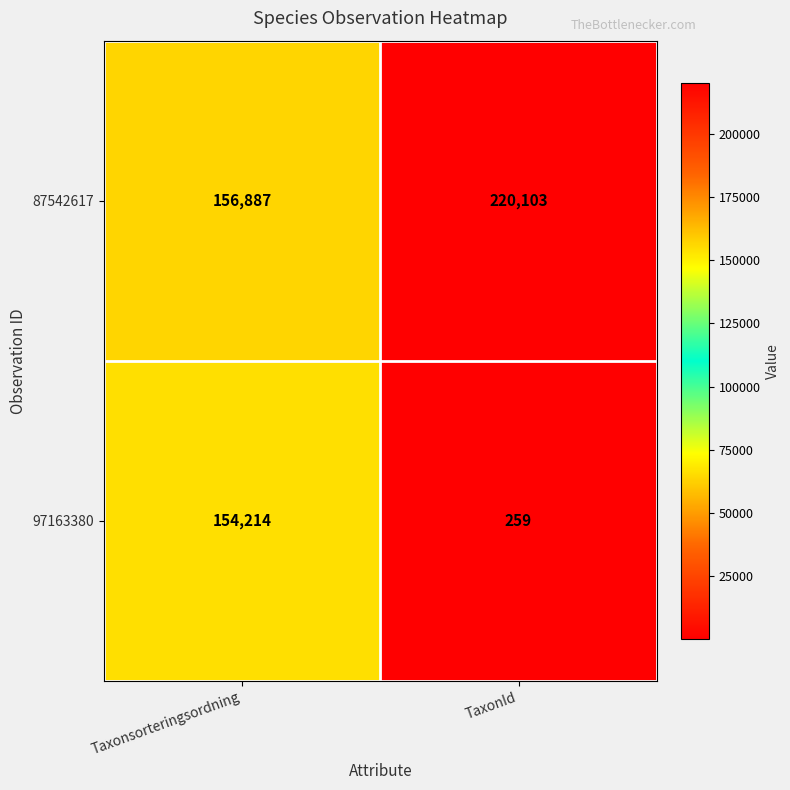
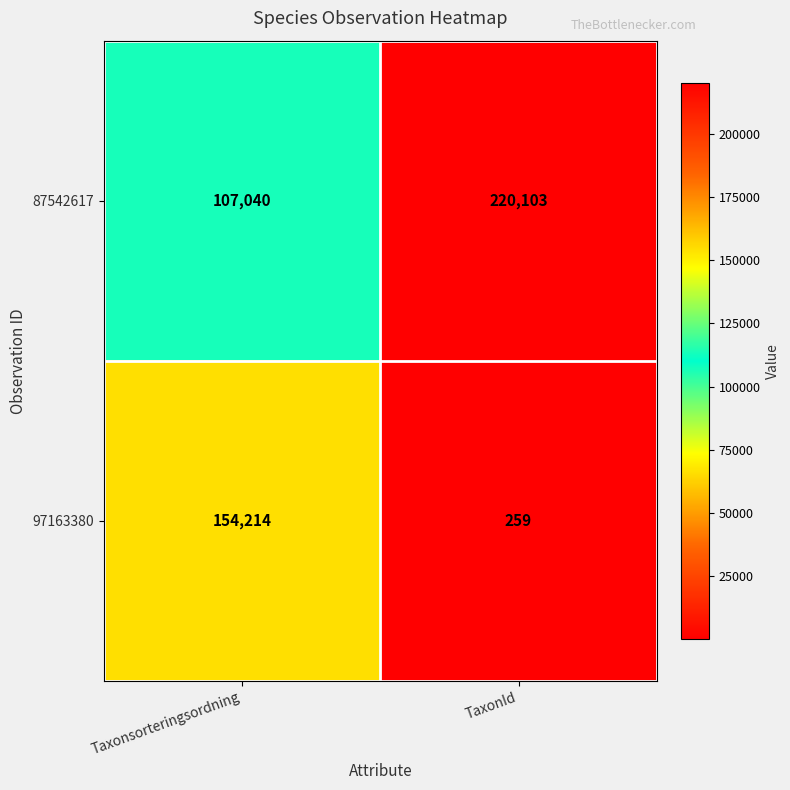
  {
    "87542617": {
-     "Taxonsorteringsordning": "156,887",
+     "Taxonsorteringsordning": "107,040",
      "TaxonId": "220,103"
    },
    "97163380": {
      "Taxonsorteringsordning": "154,214",
      "TaxonId": "259"
    }
  }
